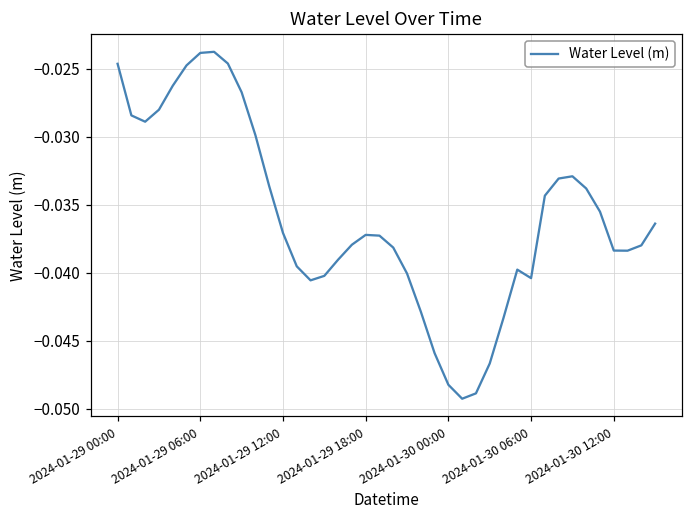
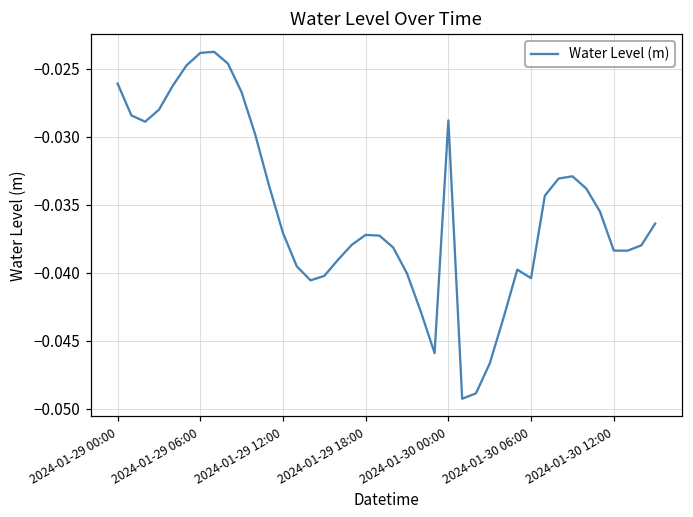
  {
-   "2024-01-29 00:00": -0.0246,
+   "2024-01-29 00:00": -0.0261,
    "2024-01-29 06:00": -0.0238,
    "2024-01-29 12:00": -0.0371,
    "2024-01-29 18:00": -0.0372,
-   "2024-01-30 00:00": -0.0482,
+   "2024-01-30 00:00": -0.0288,
    "2024-01-30 06:00": -0.0404,
    "2024-01-30 12:00": -0.0384
  }
